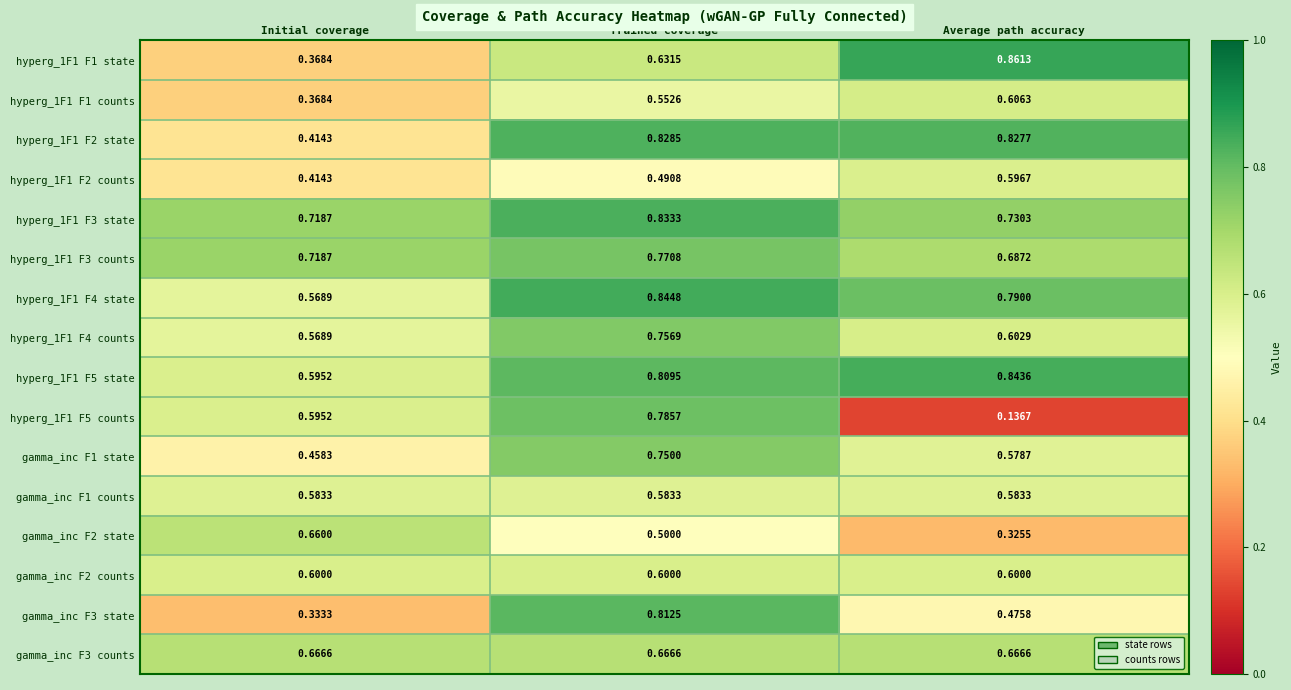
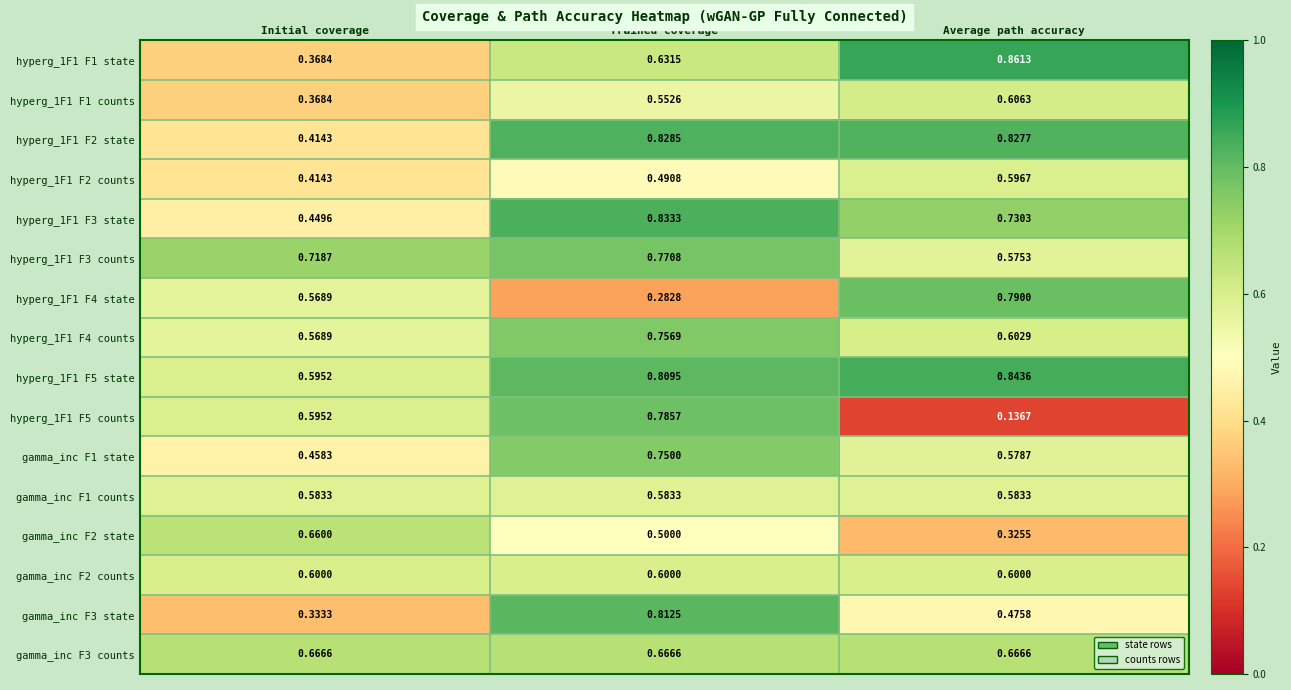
  {
    "hyperg_1F1 F1 state": {
      "Initial coverage": 0.3684,
      "Trained coverage": 0.6315,
      "Average path accuracy": 0.8613
    },
    "hyperg_1F1 F1 counts": {
      "Initial coverage": 0.3684,
      "Trained coverage": 0.5526,
      "Average path accuracy": 0.6063
    },
    "hyperg_1F1 F2 state": {
      "Initial coverage": 0.4143,
      "Trained coverage": 0.8285,
      "Average path accuracy": 0.8277
    },
    "hyperg_1F1 F2 counts": {
      "Initial coverage": 0.4143,
      "Trained coverage": 0.4908,
      "Average path accuracy": 0.5967
    },
    "hyperg_1F1 F3 state": {
-     "Initial coverage": 0.7187,
+     "Initial coverage": 0.4496,
      "Trained coverage": 0.8333,
      "Average path accuracy": 0.7303
    },
    "hyperg_1F1 F3 counts": {
      "Initial coverage": 0.7187,
      "Trained coverage": 0.7708,
-     "Average path accuracy": 0.6872
+     "Average path accuracy": 0.5753
    },
    "hyperg_1F1 F4 state": {
      "Initial coverage": 0.5689,
-     "Trained coverage": 0.8448,
+     "Trained coverage": 0.2828,
      "Average path accuracy": 0.7900
    },
    "hyperg_1F1 F4 counts": {
      "Initial coverage": 0.5689,
      "Trained coverage": 0.7569,
      "Average path accuracy": 0.6029
    },
    "hyperg_1F1 F5 state": {
      "Initial coverage": 0.5952,
      "Trained coverage": 0.8095,
      "Average path accuracy": 0.8436
    },
    "hyperg_1F1 F5 counts": {
      "Initial coverage": 0.5952,
      "Trained coverage": 0.7857,
      "Average path accuracy": 0.1367
    },
    "gamma_inc F1 state": {
      "Initial coverage": 0.4583,
      "Trained coverage": 0.7500,
      "Average path accuracy": 0.5787
    },
    "gamma_inc F1 counts": {
      "Initial coverage": 0.5833,
      "Trained coverage": 0.5833,
      "Average path accuracy": 0.5833
    },
    "gamma_inc F2 state": {
      "Initial coverage": 0.6600,
      "Trained coverage": 0.5000,
      "Average path accuracy": 0.3255
    },
    "gamma_inc F2 counts": {
      "Initial coverage": 0.6000,
      "Trained coverage": 0.6000,
      "Average path accuracy": 0.6000
    },
    "gamma_inc F3 state": {
      "Initial coverage": 0.3333,
      "Trained coverage": 0.8125,
      "Average path accuracy": 0.4758
    },
    "gamma_inc F3 counts": {
      "Initial coverage": 0.6666,
      "Trained coverage": 0.6666,
      "Average path accuracy": 0.6666
    }
  }
